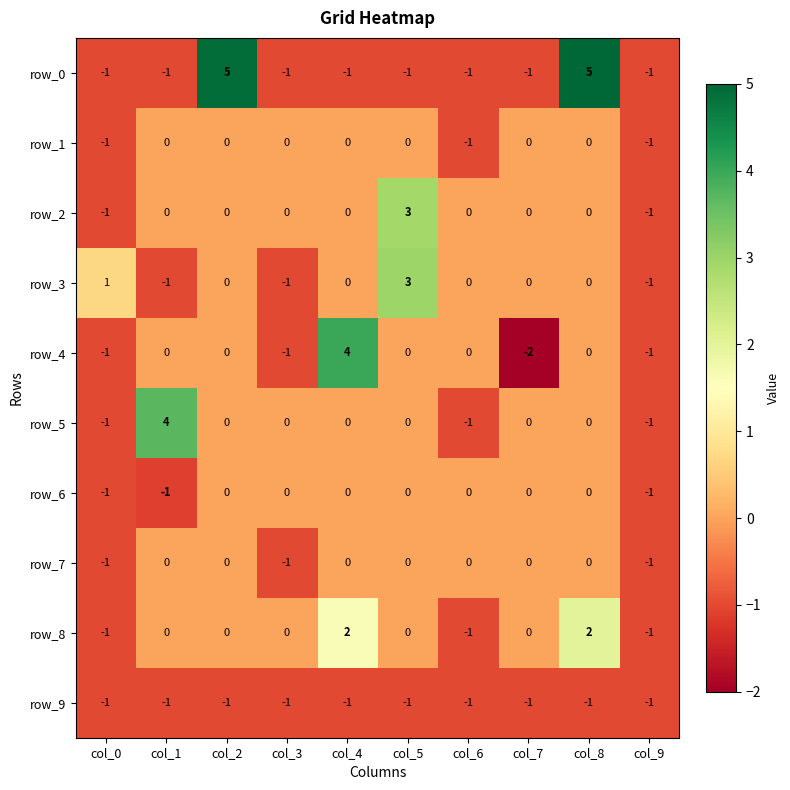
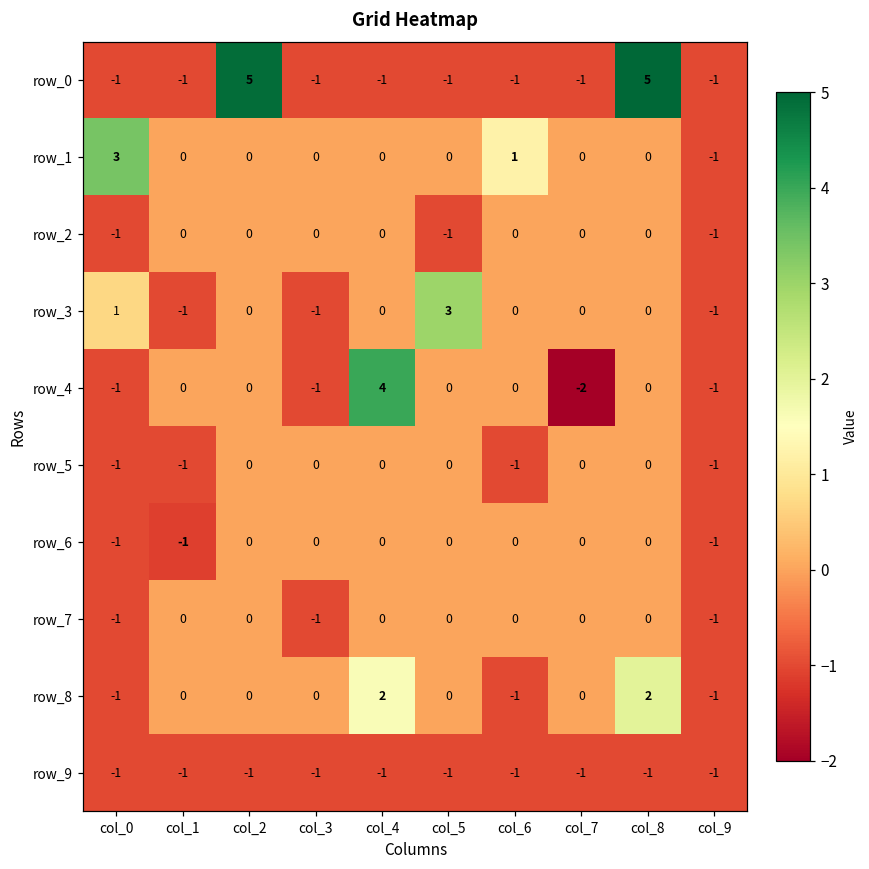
  {
    "row_0": {
      "col_0": -1,
      "col_1": -1,
      "col_2": 5,
      "col_3": -1,
      "col_4": -1,
      "col_5": -1,
      "col_6": -1,
      "col_7": -1,
      "col_8": 5,
      "col_9": -1
    },
    "row_1": {
-     "col_0": -1,
+     "col_0": 3,
      "col_1": 0,
      "col_2": 0,
      "col_3": 0,
      "col_4": 0,
      "col_5": 0,
-     "col_6": -1,
+     "col_6": 1,
      "col_7": 0,
      "col_8": 0,
      "col_9": -1
    },
    "row_2": {
      "col_0": -1,
      "col_1": 0,
      "col_2": 0,
      "col_3": 0,
      "col_4": 0,
-     "col_5": 3,
+     "col_5": -1,
      "col_6": 0,
      "col_7": 0,
      "col_8": 0,
      "col_9": -1
    },
    "row_3": {
      "col_0": 1,
      "col_1": -1,
      "col_2": 0,
      "col_3": -1,
      "col_4": 0,
      "col_5": 3,
      "col_6": 0,
      "col_7": 0,
      "col_8": 0,
      "col_9": -1
    },
    "row_4": {
      "col_0": -1,
      "col_1": 0,
      "col_2": 0,
      "col_3": -1,
      "col_4": 4,
      "col_5": 0,
      "col_6": 0,
      "col_7": -2,
      "col_8": 0,
      "col_9": -1
    },
    "row_5": {
      "col_0": -1,
-     "col_1": 4,
+     "col_1": -1,
      "col_2": 0,
      "col_3": 0,
      "col_4": 0,
      "col_5": 0,
      "col_6": -1,
      "col_7": 0,
      "col_8": 0,
      "col_9": -1
    },
    "row_6": {
      "col_0": -1,
      "col_1": -1,
      "col_2": 0,
      "col_3": 0,
      "col_4": 0,
      "col_5": 0,
      "col_6": 0,
      "col_7": 0,
      "col_8": 0,
      "col_9": -1
    },
    "row_7": {
      "col_0": -1,
      "col_1": 0,
      "col_2": 0,
      "col_3": -1,
      "col_4": 0,
      "col_5": 0,
      "col_6": 0,
      "col_7": 0,
      "col_8": 0,
      "col_9": -1
    },
    "row_8": {
      "col_0": -1,
      "col_1": 0,
      "col_2": 0,
      "col_3": 0,
      "col_4": 2,
      "col_5": 0,
      "col_6": -1,
      "col_7": 0,
      "col_8": 2,
      "col_9": -1
    },
    "row_9": {
      "col_0": -1,
      "col_1": -1,
      "col_2": -1,
      "col_3": -1,
      "col_4": -1,
      "col_5": -1,
      "col_6": -1,
      "col_7": -1,
      "col_8": -1,
      "col_9": -1
    }
  }
